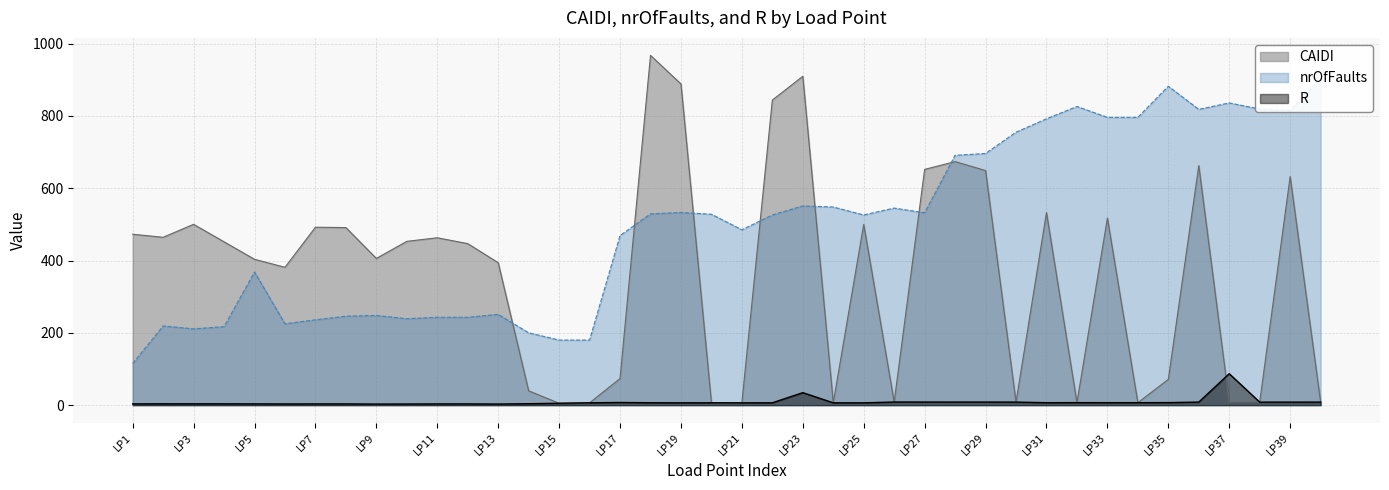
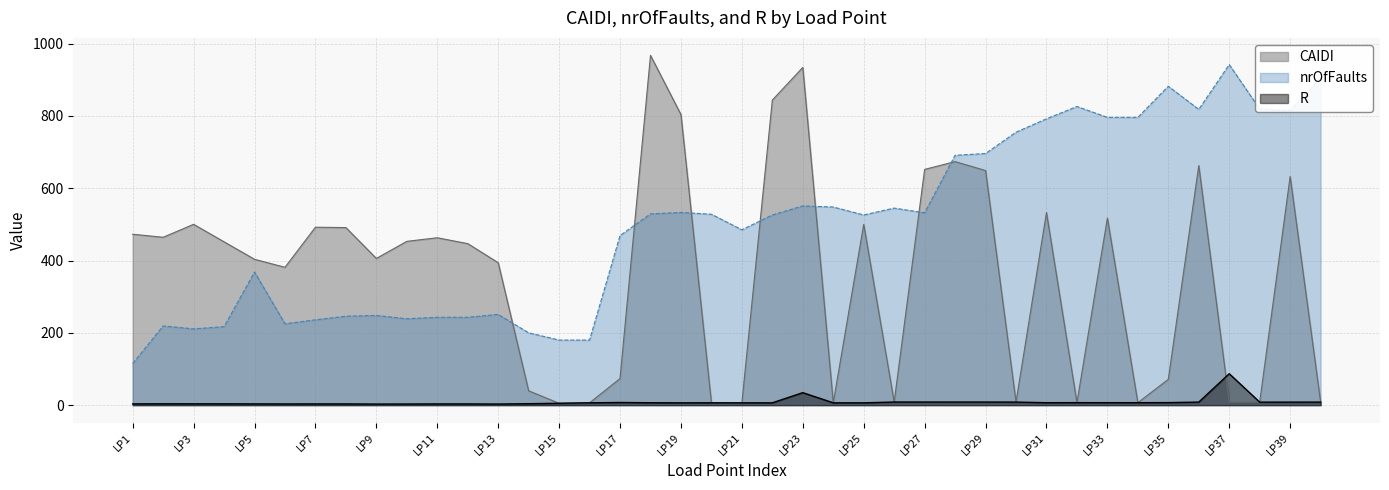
  {
    "CAIDI": {
      "LP1": 470,
      "LP3": 500,
      "LP5": 400,
      "LP7": 490,
      "LP9": 410,
      "LP11": 460,
      "LP13": 390,
      "LP17": 70,
-     "LP19": 890,
-     "LP23": 910,
+     "LP19": 800,
+     "LP23": 930,
      "LP25": 500,
      "LP27": 650,
      "LP29": 650,
      "LP31": 530,
      "LP33": 520,
      "LP35": 70,
      "LP37": 10,
      "LP39": 630
    },
    "nrOfFaults": {
      "LP1": 120,
      "LP3": 210,
      "LP5": 370,
      "LP7": 240,
      "LP9": 250,
      "LP11": 240,
      "LP13": 250,
      "LP15": 180,
      "LP17": 470,
      "LP19": 530,
      "LP21": 490,
      "LP23": 550,
      "LP25": 530,
      "LP27": 530,
      "LP29": 700,
      "LP31": 790,
      "LP33": 800,
      "LP35": 880,
-     "LP37": 840
+     "LP37": 940
    },
    "R": {
      "LP1": 0,
      "LP3": 0,
      "LP5": 0,
      "LP7": 0,
      "LP9": 0,
      "LP11": 0,
      "LP13": 0,
      "LP17": 10,
      "LP19": 10,
      "LP23": 30,
      "LP25": 10,
      "LP27": 10,
      "LP29": 10,
      "LP31": 10,
      "LP33": 10,
      "LP35": 10,
      "LP37": 90,
      "LP39": 10
    }
  }
